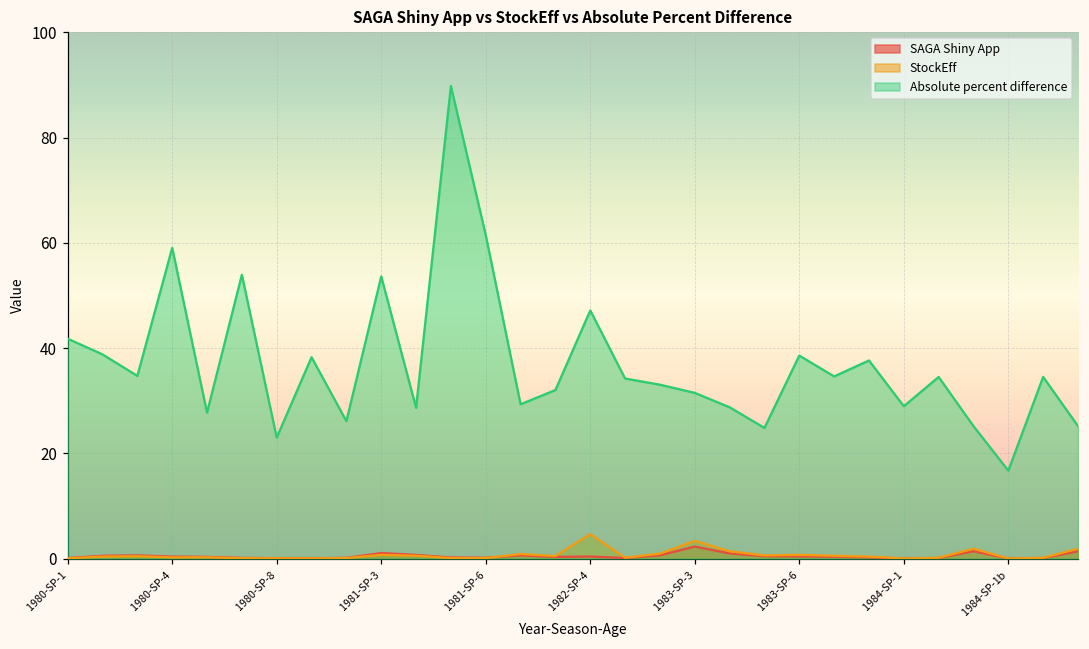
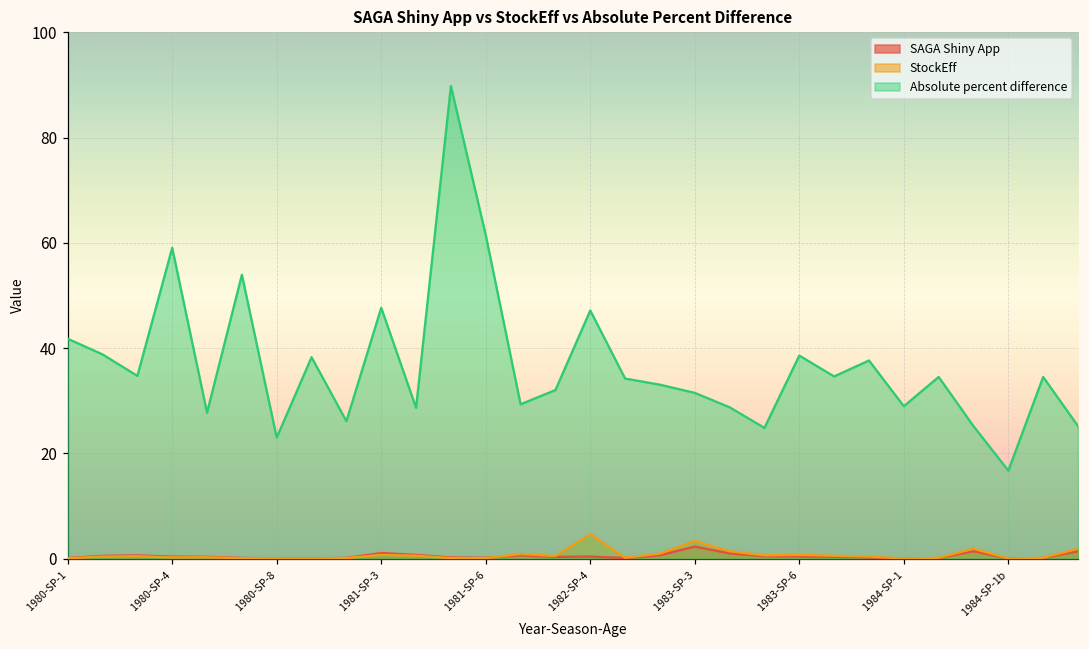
  {
    "SAGA Shiny App": {
      "1982-SP-4": 0,
      "1983-SP-3": 2
    },
    "StockEff": {
      "1982-SP-4": 5,
      "1983-SP-3": 3
    },
    "Absolute percent difference": {
      "1980-SP-1": 42,
      "1980-SP-4": 59,
      "1980-SP-8": 23,
-     "1981-SP-3": 54,
+     "1981-SP-3": 48,
      "1981-SP-6": 61,
      "1982-SP-4": 47,
      "1983-SP-3": 31,
      "1983-SP-6": 39,
      "1984-SP-1": 29,
      "1984-SP-1b": 17
    }
  }
